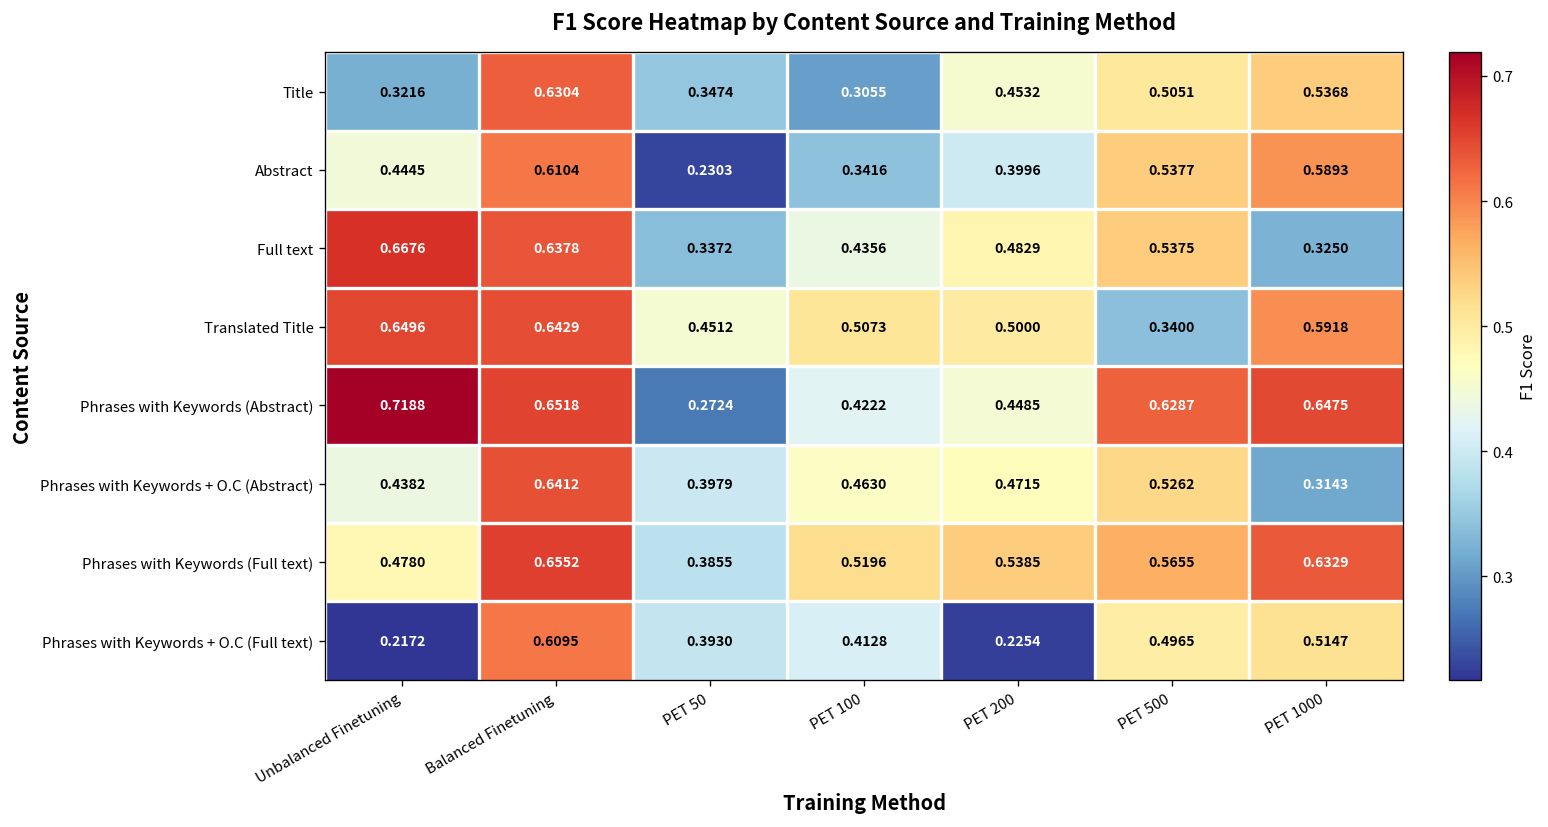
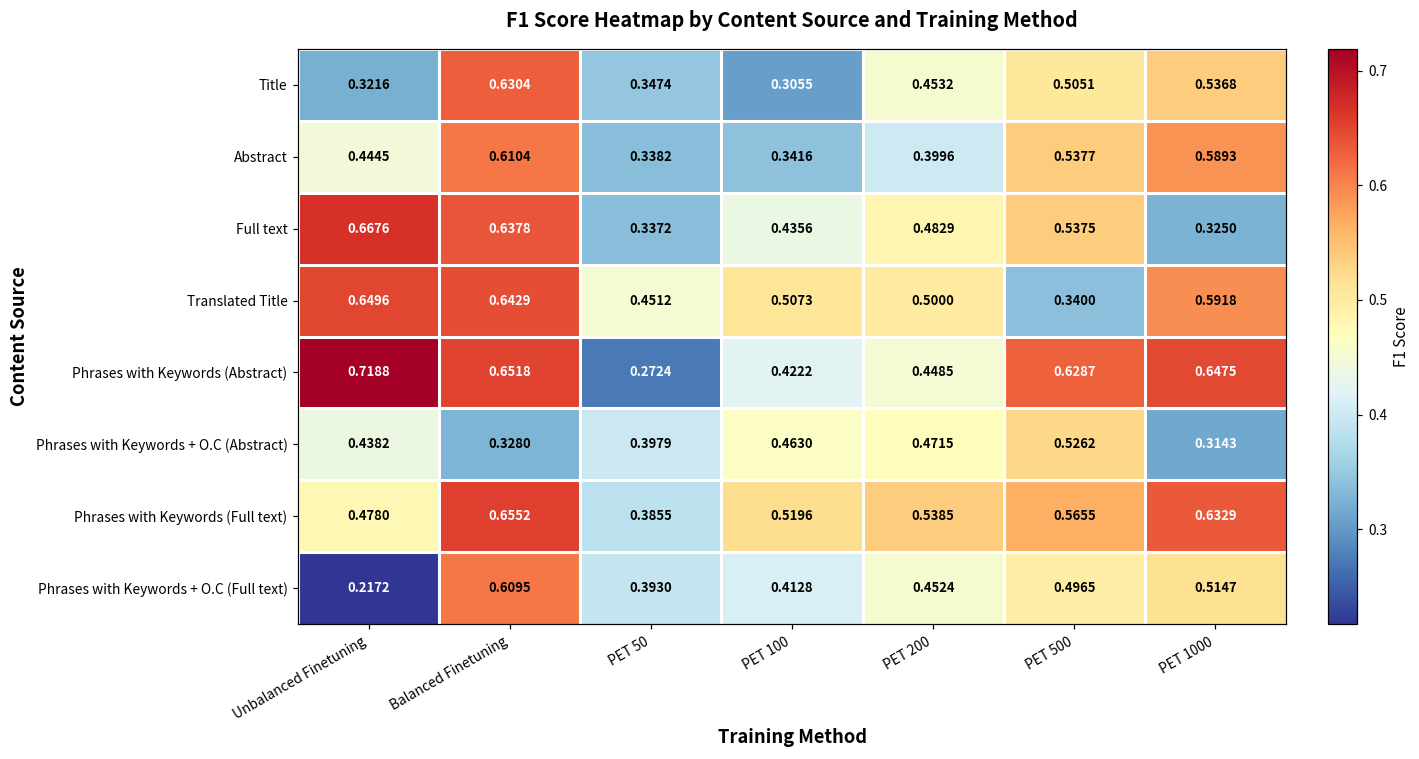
  {
    "Title": {
      "Unbalanced Finetuning": 0.3216,
      "Balanced Finetuning": 0.6304,
      "PET 50": 0.3474,
      "PET 100": 0.3055,
      "PET 200": 0.4532,
      "PET 500": 0.5051,
      "PET 1000": 0.5368
    },
    "Abstract": {
      "Unbalanced Finetuning": 0.4445,
      "Balanced Finetuning": 0.6104,
-     "PET 50": 0.2303,
+     "PET 50": 0.3382,
      "PET 100": 0.3416,
      "PET 200": 0.3996,
      "PET 500": 0.5377,
      "PET 1000": 0.5893
    },
    "Full text": {
      "Unbalanced Finetuning": 0.6676,
      "Balanced Finetuning": 0.6378,
      "PET 50": 0.3372,
      "PET 100": 0.4356,
      "PET 200": 0.4829,
      "PET 500": 0.5375,
      "PET 1000": 0.3250
    },
    "Translated Title": {
      "Unbalanced Finetuning": 0.6496,
      "Balanced Finetuning": 0.6429,
      "PET 50": 0.4512,
      "PET 100": 0.5073,
      "PET 200": 0.5000,
      "PET 500": 0.3400,
      "PET 1000": 0.5918
    },
    "Phrases with Keywords (Abstract)": {
      "Unbalanced Finetuning": 0.7188,
      "Balanced Finetuning": 0.6518,
      "PET 50": 0.2724,
      "PET 100": 0.4222,
      "PET 200": 0.4485,
      "PET 500": 0.6287,
      "PET 1000": 0.6475
    },
    "Phrases with Keywords + O.C (Abstract)": {
      "Unbalanced Finetuning": 0.4382,
-     "Balanced Finetuning": 0.6412,
+     "Balanced Finetuning": 0.3280,
      "PET 50": 0.3979,
      "PET 100": 0.4630,
      "PET 200": 0.4715,
      "PET 500": 0.5262,
      "PET 1000": 0.3143
    },
    "Phrases with Keywords (Full text)": {
      "Unbalanced Finetuning": 0.4780,
      "Balanced Finetuning": 0.6552,
      "PET 50": 0.3855,
      "PET 100": 0.5196,
      "PET 200": 0.5385,
      "PET 500": 0.5655,
      "PET 1000": 0.6329
    },
    "Phrases with Keywords + O.C (Full text)": {
      "Unbalanced Finetuning": 0.2172,
      "Balanced Finetuning": 0.6095,
      "PET 50": 0.3930,
      "PET 100": 0.4128,
-     "PET 200": 0.2254,
+     "PET 200": 0.4524,
      "PET 500": 0.4965,
      "PET 1000": 0.5147
    }
  }
